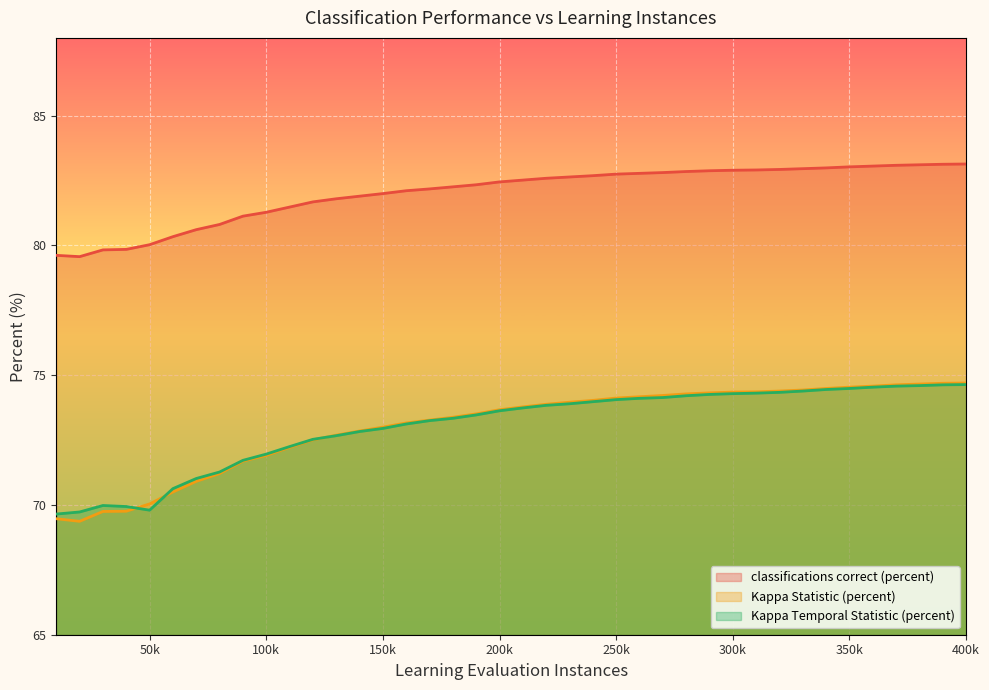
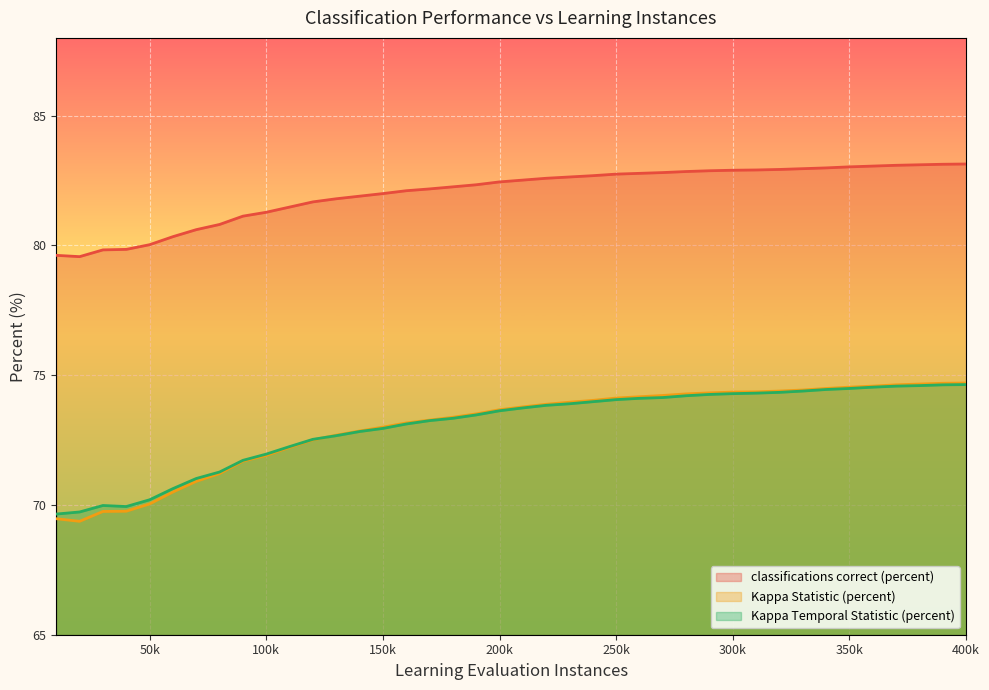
  {
    "Kappa Temporal Statistic (percent)": {
-     "50k": 69.8
+     "50k": 70.2
    }
  }
